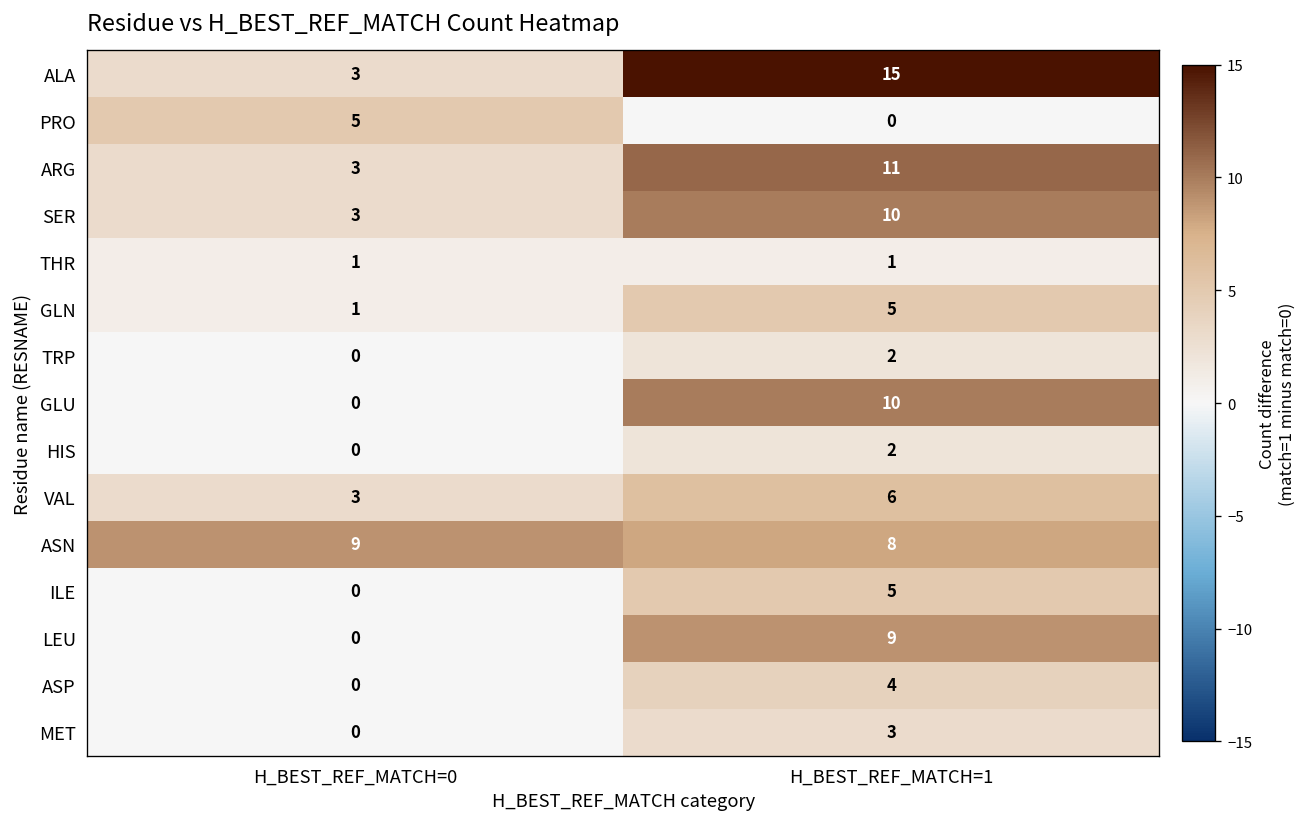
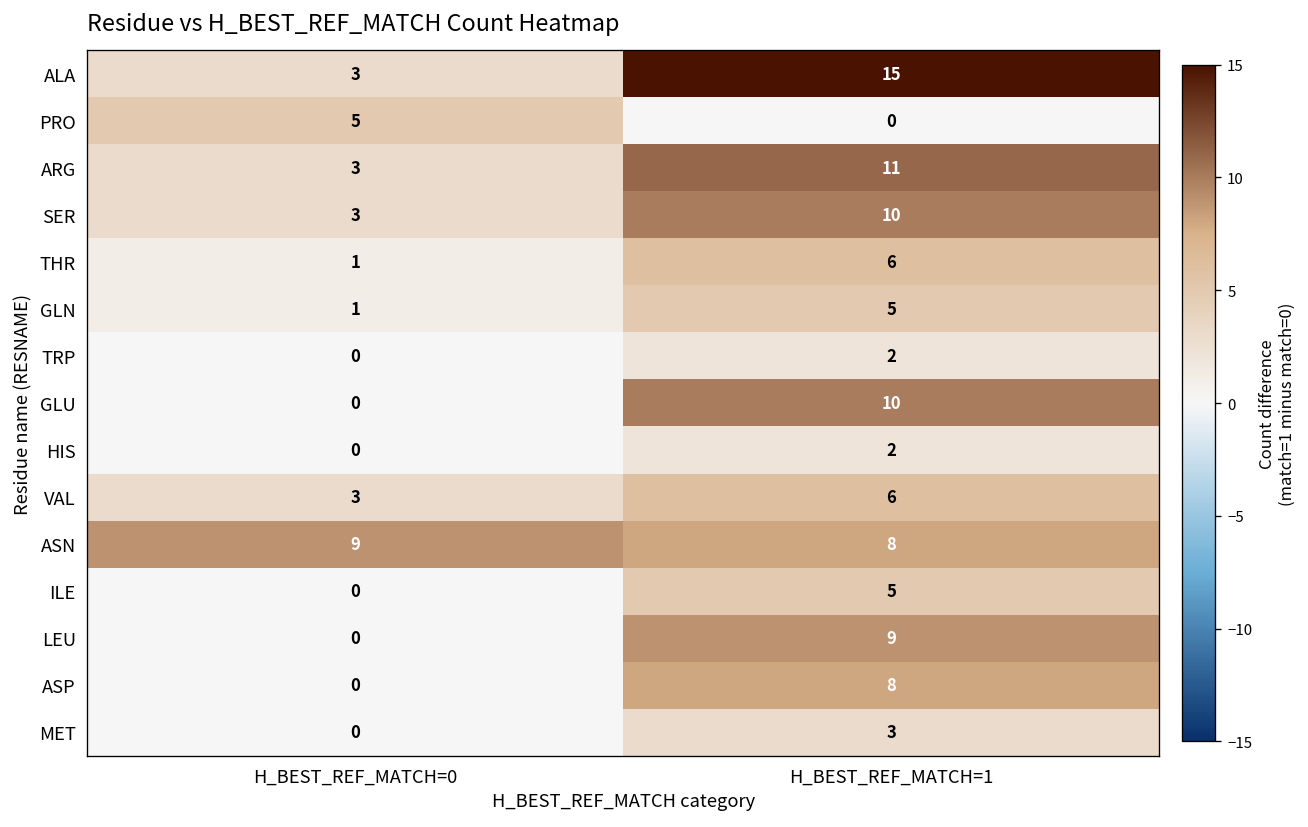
  {
    "ALA": {
      "H_BEST_REF_MATCH=0": 3,
      "H_BEST_REF_MATCH=1": 15
    },
    "PRO": {
      "H_BEST_REF_MATCH=0": 5,
      "H_BEST_REF_MATCH=1": 0
    },
    "ARG": {
      "H_BEST_REF_MATCH=0": 3,
      "H_BEST_REF_MATCH=1": 11
    },
    "SER": {
      "H_BEST_REF_MATCH=0": 3,
      "H_BEST_REF_MATCH=1": 10
    },
    "THR": {
      "H_BEST_REF_MATCH=0": 1,
-     "H_BEST_REF_MATCH=1": 1
+     "H_BEST_REF_MATCH=1": 6
    },
    "GLN": {
      "H_BEST_REF_MATCH=0": 1,
      "H_BEST_REF_MATCH=1": 5
    },
    "TRP": {
      "H_BEST_REF_MATCH=0": 0,
      "H_BEST_REF_MATCH=1": 2
    },
    "GLU": {
      "H_BEST_REF_MATCH=0": 0,
      "H_BEST_REF_MATCH=1": 10
    },
    "HIS": {
      "H_BEST_REF_MATCH=0": 0,
      "H_BEST_REF_MATCH=1": 2
    },
    "VAL": {
      "H_BEST_REF_MATCH=0": 3,
      "H_BEST_REF_MATCH=1": 6
    },
    "ASN": {
      "H_BEST_REF_MATCH=0": 9,
      "H_BEST_REF_MATCH=1": 8
    },
    "ILE": {
      "H_BEST_REF_MATCH=0": 0,
      "H_BEST_REF_MATCH=1": 5
    },
    "LEU": {
      "H_BEST_REF_MATCH=0": 0,
      "H_BEST_REF_MATCH=1": 9
    },
    "ASP": {
      "H_BEST_REF_MATCH=0": 0,
-     "H_BEST_REF_MATCH=1": 4
+     "H_BEST_REF_MATCH=1": 8
    },
    "MET": {
      "H_BEST_REF_MATCH=0": 0,
      "H_BEST_REF_MATCH=1": 3
    }
  }
